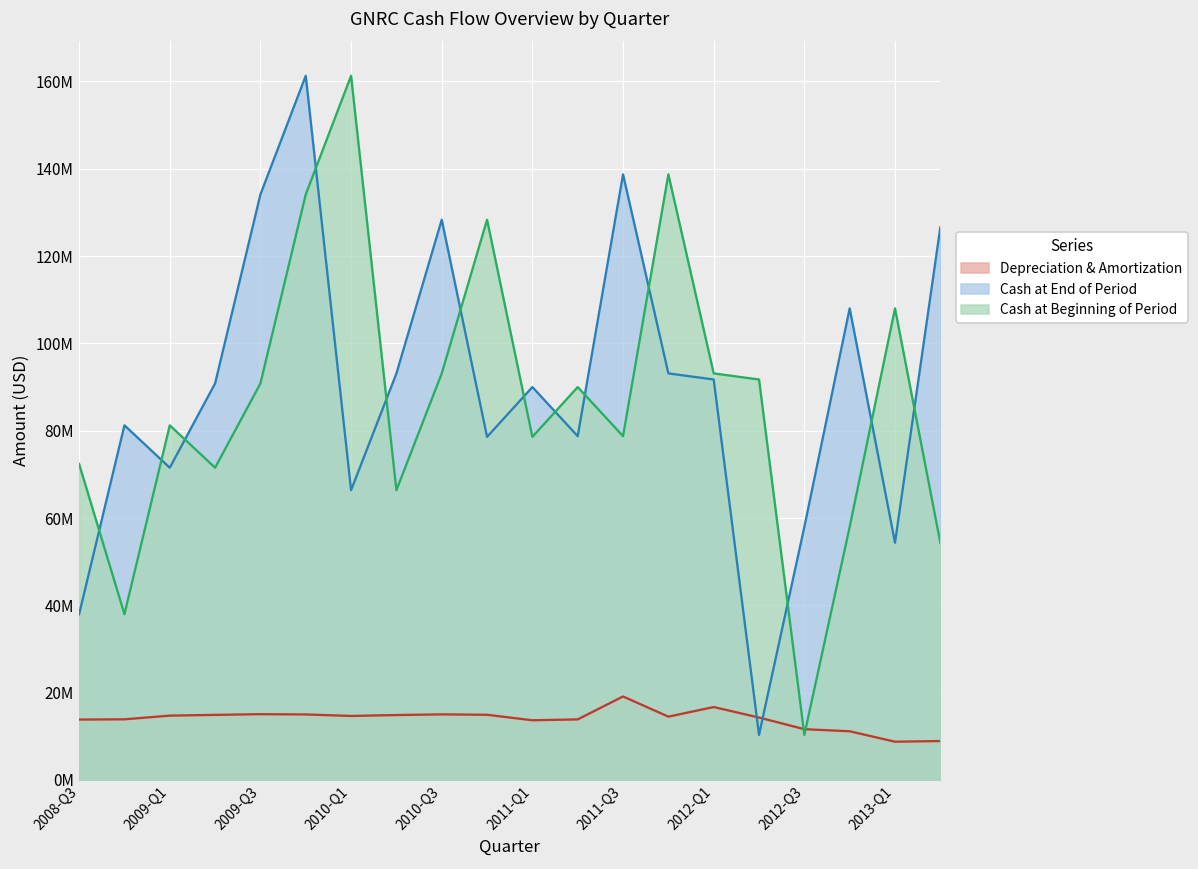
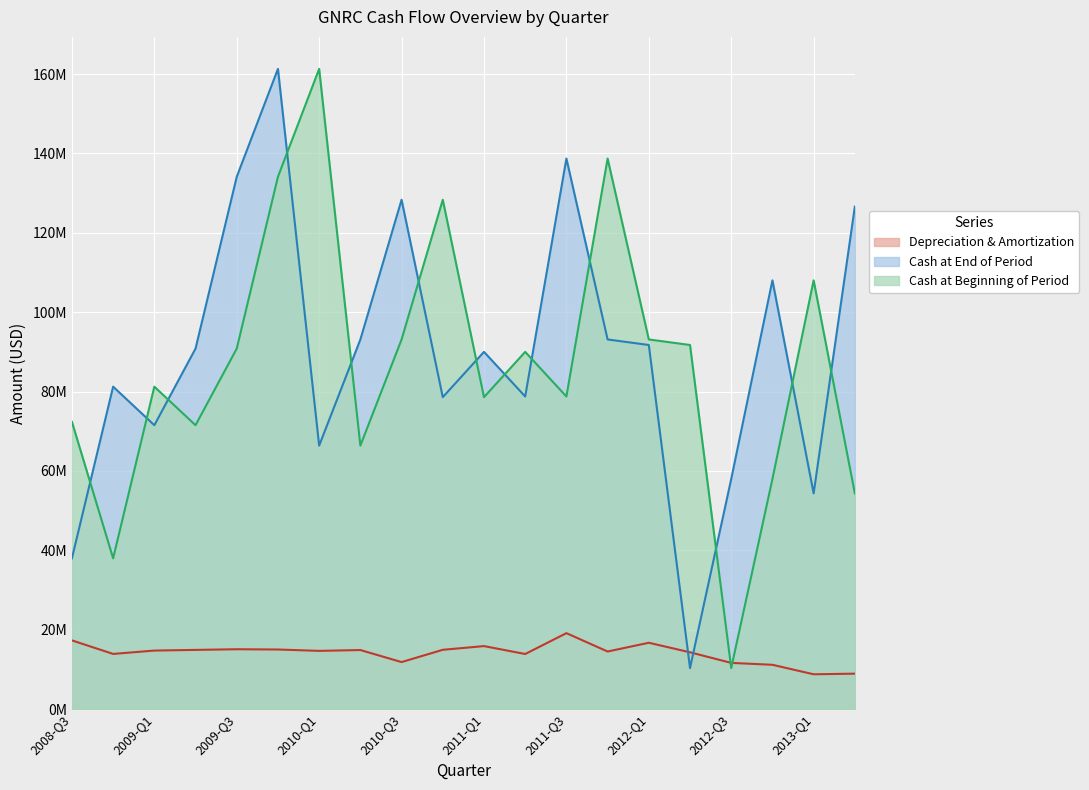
  {
    "Depreciation & Amortization": {
-     "2008-Q3": 14000000,
+     "2008-Q3": 17000000,
      "2009-Q1": 15000000,
      "2009-Q3": 15000000,
      "2010-Q1": 15000000,
-     "2010-Q3": 15000000,
-     "2011-Q1": 14000000,
+     "2010-Q3": 12000000,
+     "2011-Q1": 16000000,
      "2011-Q3": 19000000,
      "2012-Q1": 17000000,
      "2012-Q3": 12000000,
      "2013-Q1": 9000000
    }
  }
